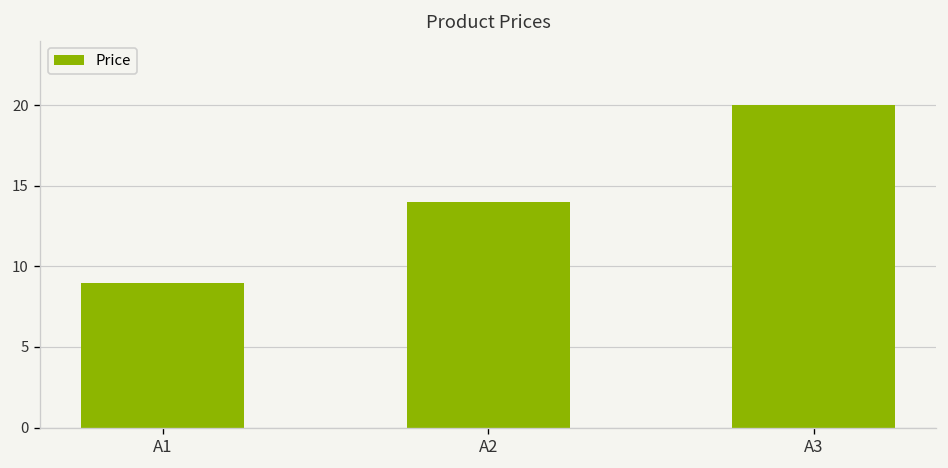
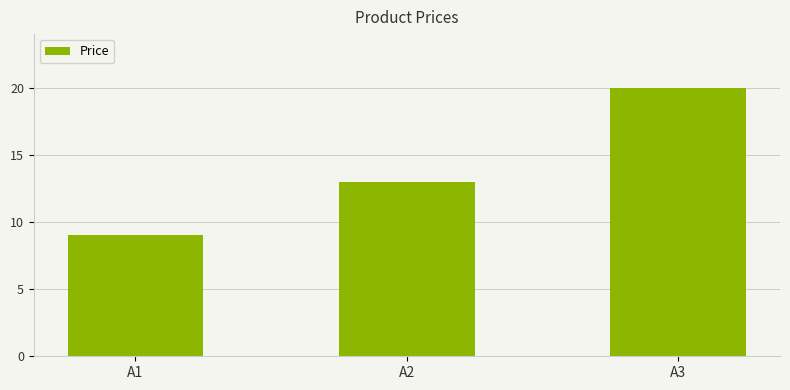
  {
    "A1": 9,
-   "A2": 14,
+   "A2": 13,
    "A3": 20
  }
